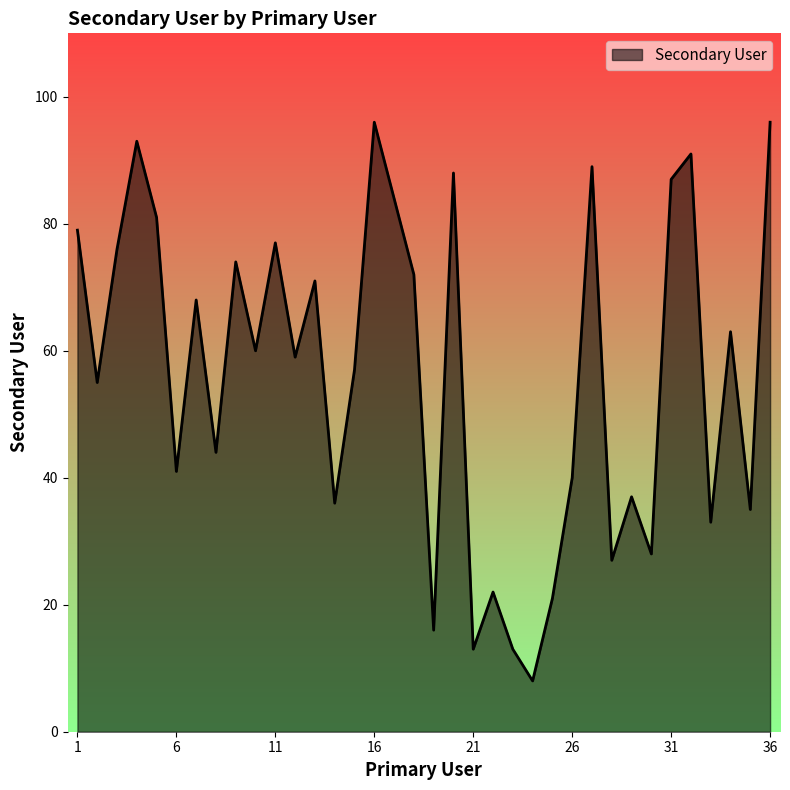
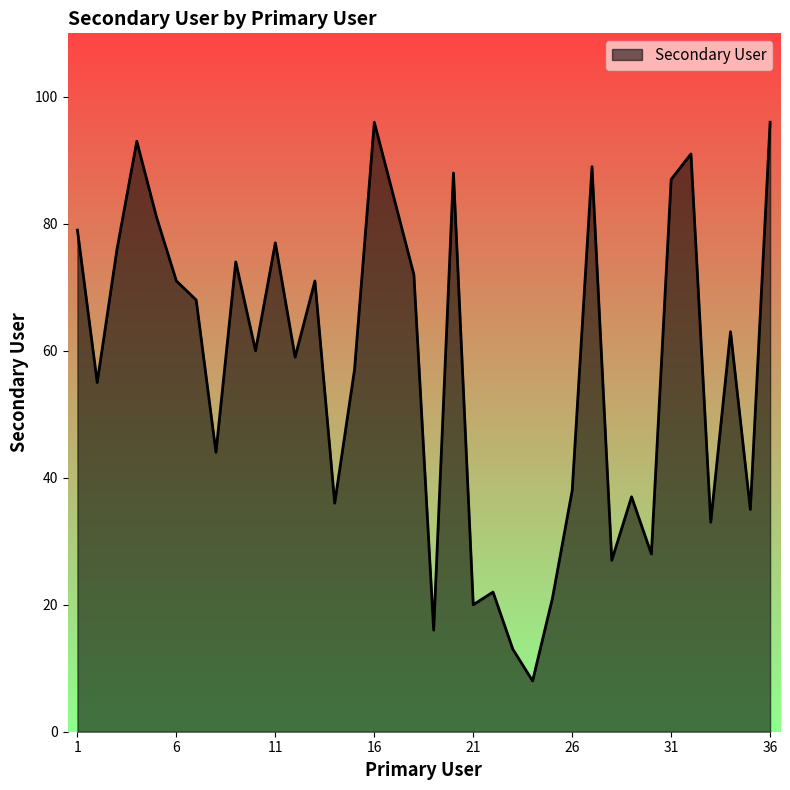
  {
    "1": 79,
-   "6": 41,
+   "6": 71,
    "11": 77,
    "16": 96,
-   "21": 13,
-   "26": 40,
+   "21": 20,
+   "26": 38,
    "31": 87,
    "36": 96
  }
